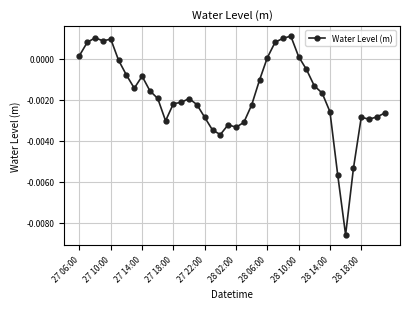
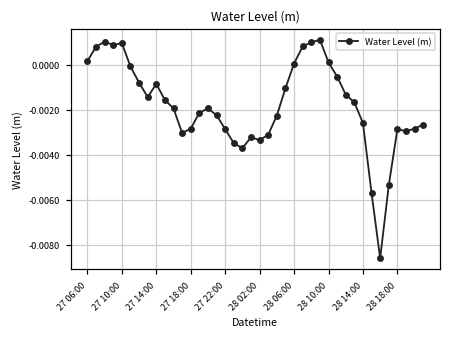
  {
    "27 06:00": 0.0002,
    "27 10:00": 0.0010,
    "27 14:00": -0.0008,
-   "27 18:00": -0.0022,
+   "27 18:00": -0.0028,
    "27 22:00": -0.0029,
    "28 02:00": -0.0033,
    "28 06:00": 0.0001,
    "28 10:00": 0.0001,
    "28 14:00": -0.0026,
    "28 18:00": -0.0028
  }
